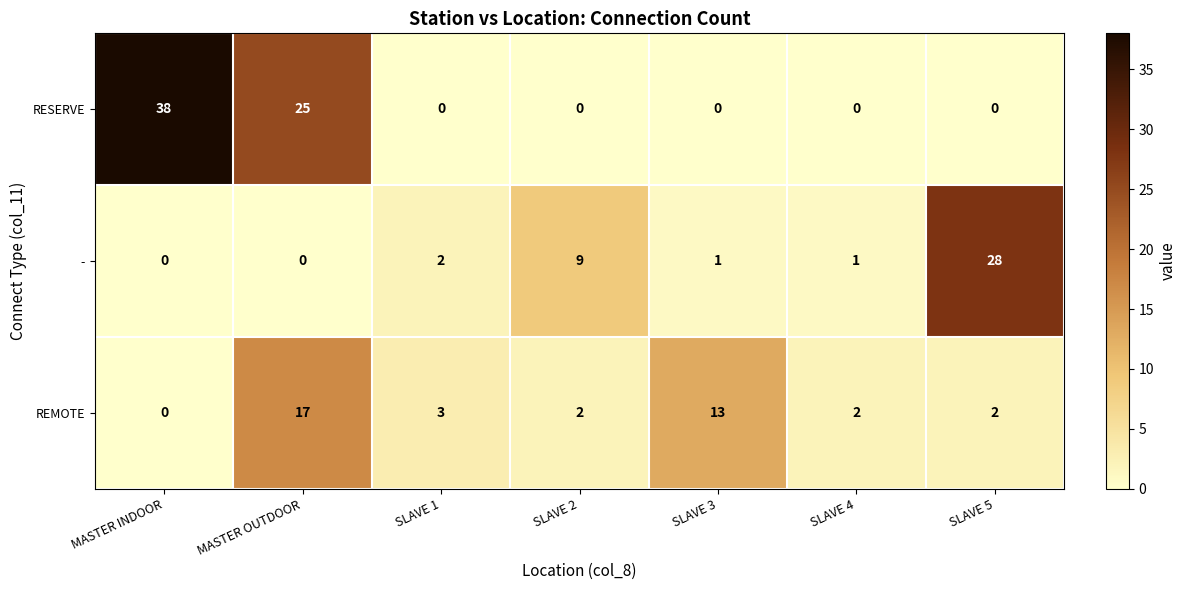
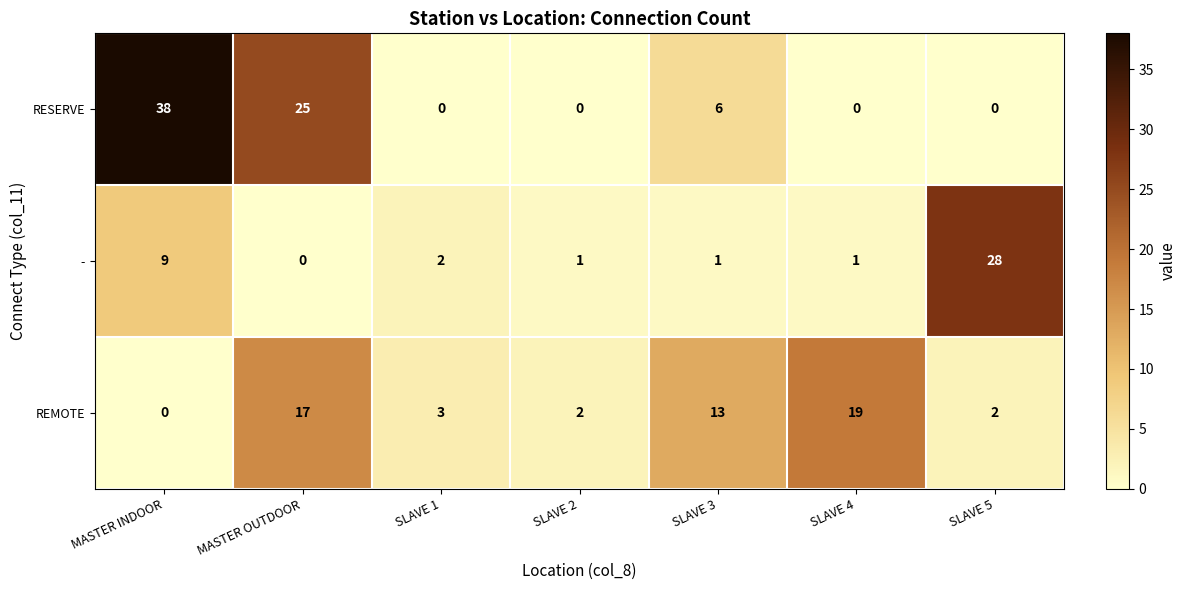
  {
    "RESERVE": {
      "MASTER INDOOR": 38,
      "MASTER OUTDOOR": 25,
      "SLAVE 1": 0,
      "SLAVE 2": 0,
-     "SLAVE 3": 0,
+     "SLAVE 3": 6,
      "SLAVE 4": 0,
      "SLAVE 5": 0
    },
    "-": {
-     "MASTER INDOOR": 0,
+     "MASTER INDOOR": 9,
      "MASTER OUTDOOR": 0,
      "SLAVE 1": 2,
-     "SLAVE 2": 9,
+     "SLAVE 2": 1,
      "SLAVE 3": 1,
      "SLAVE 4": 1,
      "SLAVE 5": 28
    },
    "REMOTE": {
      "MASTER INDOOR": 0,
      "MASTER OUTDOOR": 17,
      "SLAVE 1": 3,
      "SLAVE 2": 2,
      "SLAVE 3": 13,
-     "SLAVE 4": 2,
+     "SLAVE 4": 19,
      "SLAVE 5": 2
    }
  }
